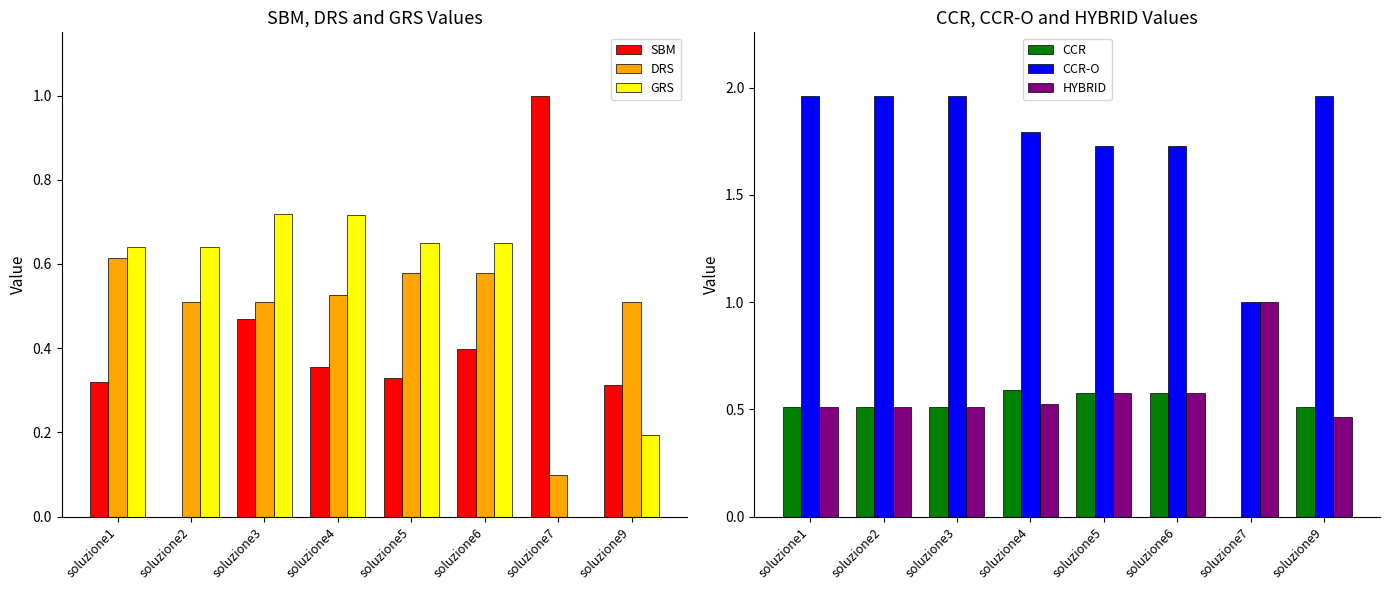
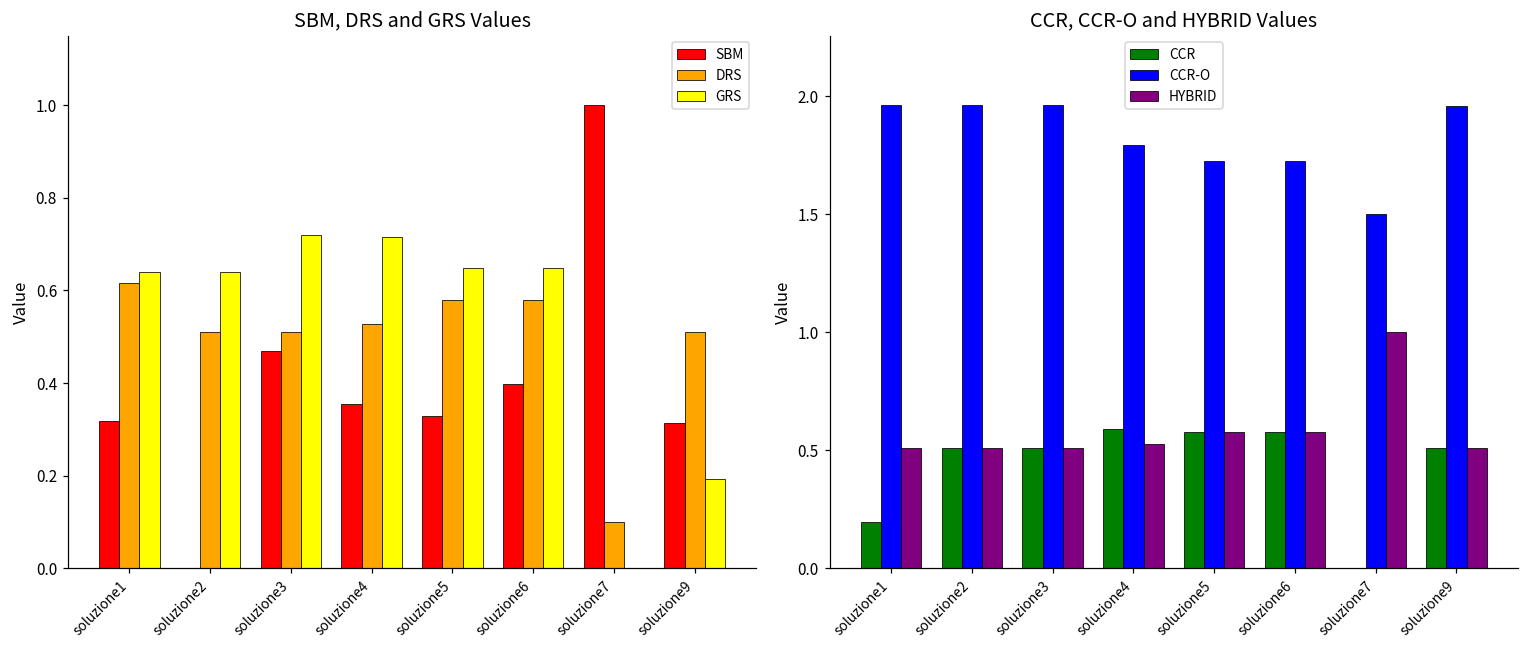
  {
    "SBM, DRS and GRS Values": {
      "SBM": {
        "soluzione1": 0.32,
        "soluzione3": 0.47,
        "soluzione4": 0.36,
        "soluzione5": 0.33,
        "soluzione6": 0.40,
        "soluzione7": 1.00,
        "soluzione9": 0.31
      },
      "DRS": {
        "soluzione1": 0.61,
        "soluzione2": 0.51,
        "soluzione3": 0.51,
        "soluzione4": 0.53,
        "soluzione5": 0.58,
        "soluzione6": 0.58,
        "soluzione7": 0.10,
        "soluzione9": 0.51
      },
      "GRS": {
        "soluzione1": 0.64,
        "soluzione2": 0.64,
        "soluzione3": 0.72,
        "soluzione4": 0.72,
        "soluzione5": 0.65,
        "soluzione6": 0.65,
        "soluzione7": 0.00,
        "soluzione9": 0.19
      }
    },
    "CCR, CCR-O and HYBRID Values": {
      "CCR": {
-       "soluzione1": 0.51,
+       "soluzione1": 0.20,
        "soluzione2": 0.51,
        "soluzione3": 0.51,
        "soluzione4": 0.59,
        "soluzione5": 0.58,
        "soluzione6": 0.58,
        "soluzione7": 0.00,
        "soluzione9": 0.51
      },
      "CCR-O": {
        "soluzione1": 1.96,
        "soluzione2": 1.96,
        "soluzione3": 1.96,
        "soluzione4": 1.8,
        "soluzione5": 1.73,
        "soluzione6": 1.73,
-       "soluzione7": 1.0,
+       "soluzione7": 1.5,
        "soluzione9": 1.96
      },
      "HYBRID": {
        "soluzione1": 0.51,
        "soluzione2": 0.51,
        "soluzione3": 0.51,
        "soluzione4": 0.53,
        "soluzione5": 0.58,
        "soluzione6": 0.58,
        "soluzione7": 1.00,
-       "soluzione9": 0.47
+       "soluzione9": 0.51
      }
    }
  }
